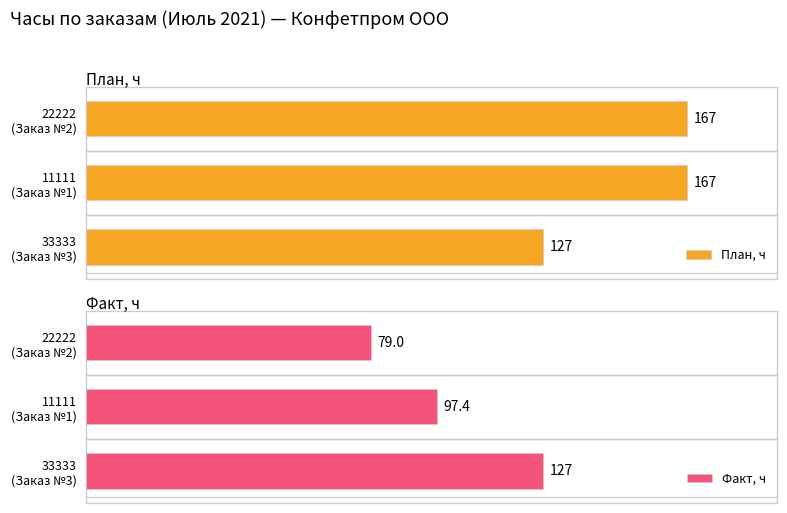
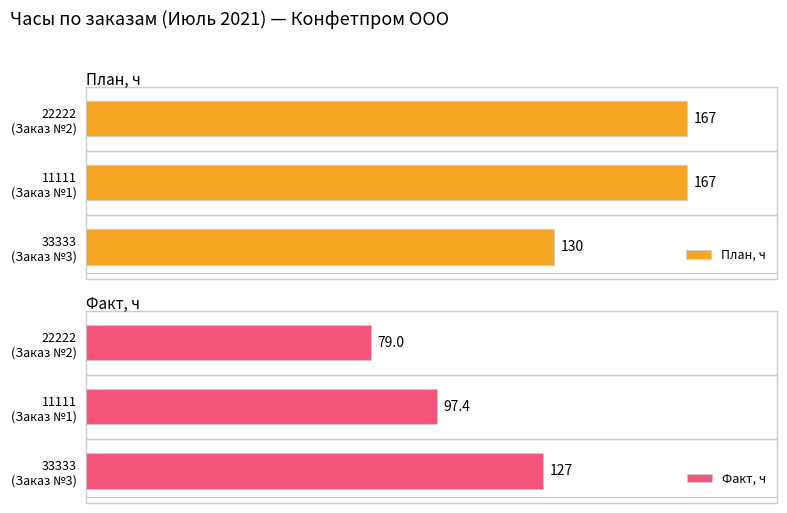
  {
    "План, ч": {
      "22222 (Заказ №2)": 167,
      "11111 (Заказ №1)": 167,
-     "33333 (Заказ №3)": 127
+     "33333 (Заказ №3)": 130
    },
    "Факт, ч": {
      "22222 (Заказ №2)": 79.0,
      "11111 (Заказ №1)": 97.4,
      "33333 (Заказ №3)": 127
    }
  }
